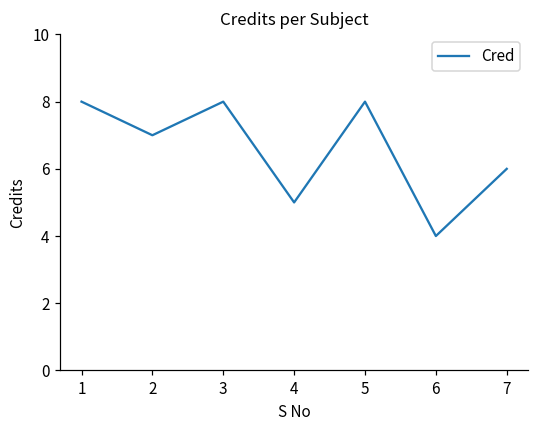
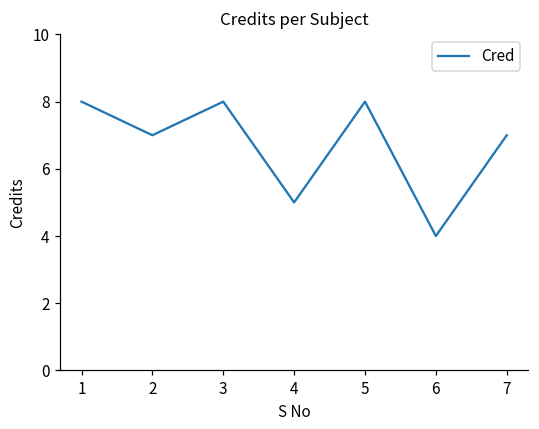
  {
    "1": 8,
    "2": 7,
    "3": 8,
    "4": 5,
    "5": 8,
    "6": 4,
-   "7": 6
+   "7": 7
  }
